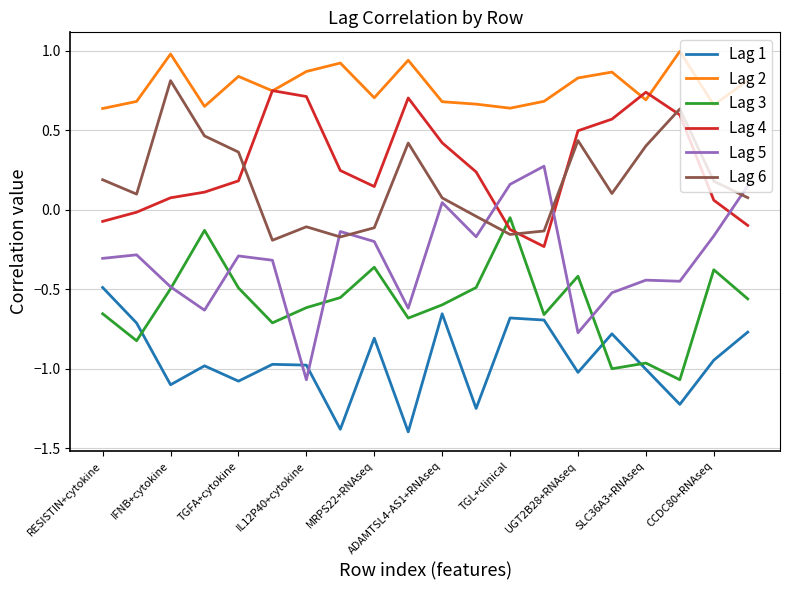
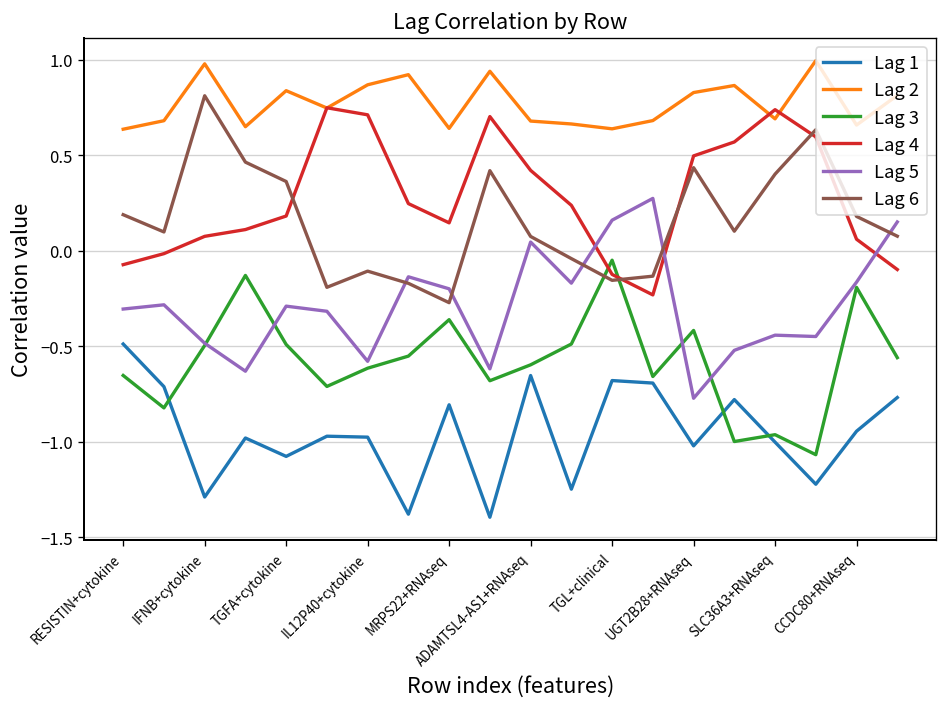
  {
    "Lag 1": {
      "RESISTIN+cytokine": -0.49,
-     "IFNB+cytokine": -1.10,
+     "IFNB+cytokine": -1.29,
      "IL12P40+cytokine": -0.98,
      "MRPS22+RNAseq": -0.81,
      "ADAMTSL4-AS1+RNAseq": -0.65,
      "TGL+clinical": -0.68,
      "UGT2B28+RNAseq": -1.02,
      "SLC36A3+RNAseq": -1.00,
      "CCDC80+RNAseq": -0.95
    },
    "Lag 2": {
      "RESISTIN+cytokine": 0.64,
      "IFNB+cytokine": 0.98,
      "IL12P40+cytokine": 0.87,
-     "MRPS22+RNAseq": 0.70,
+     "MRPS22+RNAseq": 0.64,
      "ADAMTSL4-AS1+RNAseq": 0.68,
      "TGL+clinical": 0.64,
      "UGT2B28+RNAseq": 0.83,
      "SLC36A3+RNAseq": 0.69
    },
    "Lag 3": {
      "RESISTIN+cytokine": -0.65,
      "IL12P40+cytokine": -0.62,
      "MRPS22+RNAseq": -0.36,
      "ADAMTSL4-AS1+RNAseq": -0.60,
      "TGL+clinical": -0.05,
      "UGT2B28+RNAseq": -0.42,
      "SLC36A3+RNAseq": -0.96,
-     "CCDC80+RNAseq": -0.38
+     "CCDC80+RNAseq": -0.19
    },
    "Lag 4": {
      "RESISTIN+cytokine": -0.07,
      "IFNB+cytokine": 0.07,
      "IL12P40+cytokine": 0.71,
      "MRPS22+RNAseq": 0.15,
      "ADAMTSL4-AS1+RNAseq": 0.42,
      "TGL+clinical": -0.12,
      "UGT2B28+RNAseq": 0.50,
      "SLC36A3+RNAseq": 0.74,
      "CCDC80+RNAseq": 0.06
    },
    "Lag 5": {
      "RESISTIN+cytokine": -0.31,
-     "IL12P40+cytokine": -1.07,
+     "IL12P40+cytokine": -0.58,
      "MRPS22+RNAseq": -0.20,
      "ADAMTSL4-AS1+RNAseq": 0.04,
      "TGL+clinical": 0.16,
      "UGT2B28+RNAseq": -0.77,
      "SLC36A3+RNAseq": -0.44,
      "CCDC80+RNAseq": -0.16
    },
    "Lag 6": {
      "RESISTIN+cytokine": 0.19,
      "IFNB+cytokine": 0.81,
      "IL12P40+cytokine": -0.11,
-     "MRPS22+RNAseq": -0.11,
+     "MRPS22+RNAseq": -0.27,
      "ADAMTSL4-AS1+RNAseq": 0.07,
      "TGL+clinical": -0.16,
      "UGT2B28+RNAseq": 0.43,
      "SLC36A3+RNAseq": 0.40
    }
  }
